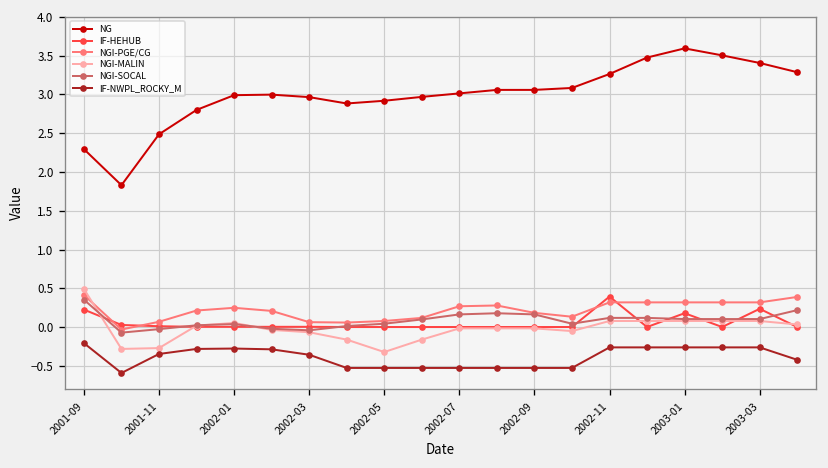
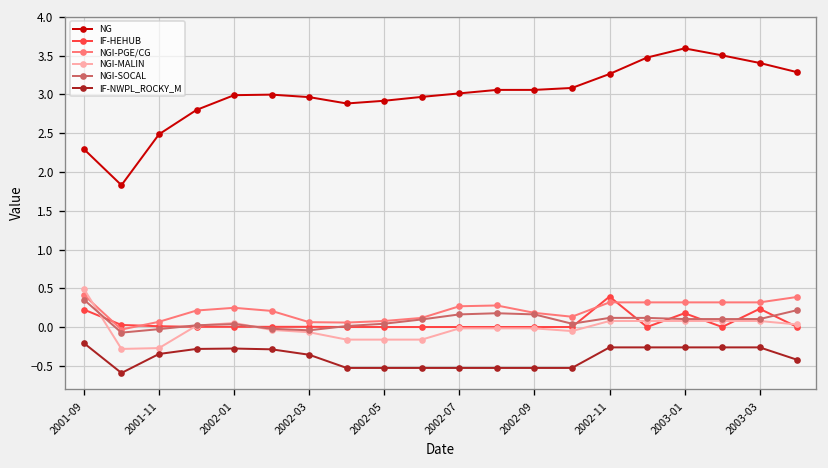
  {
    "IF-HEHUB": {
      "2001-09": 0.2,
      "2002-03": 0.0,
      "2002-05": 0.0,
      "2002-11": 0.4,
      "2003-01": 0.2,
      "2003-03": 0.2
    },
    "NGI-MALIN": {
      "2001-09": 0.5,
      "2001-11": -0.3,
-     "2002-05": -0.3,
+     "2002-05": -0.2,
      "2002-11": 0.1
    }
  }
